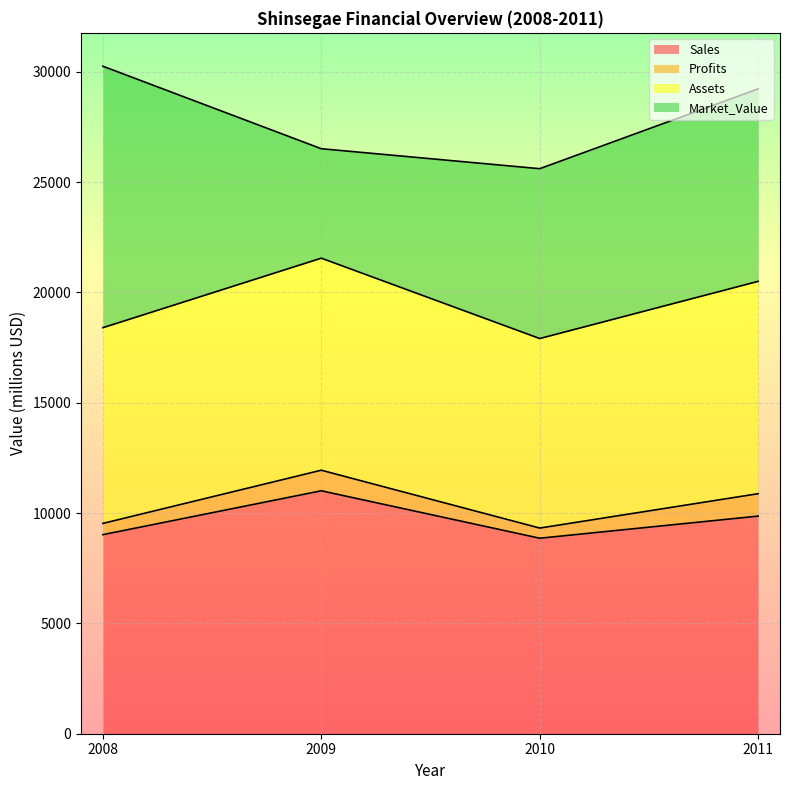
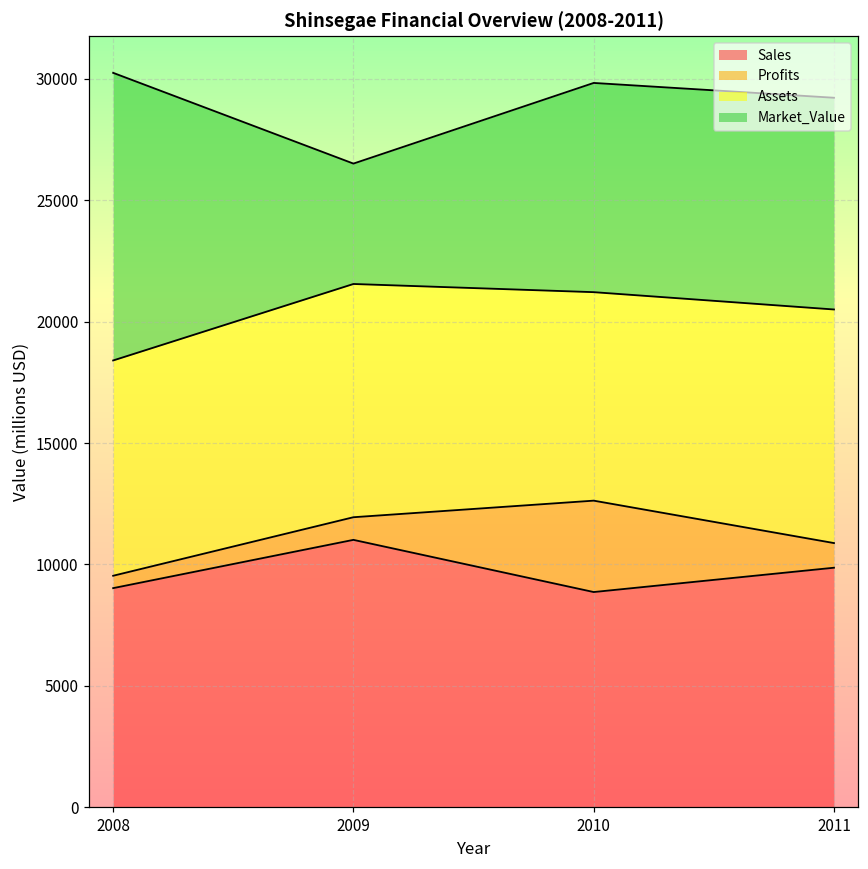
  {
    "Sales": {
      "2008": 9000,
      "2009": 11000,
      "2010": 8900,
      "2011": 9900
    },
    "Profits": {
      "2008": 500,
      "2009": 900,
-     "2010": 500,
+     "2010": 3800,
      "2011": 1000
    },
    "Assets": {
      "2008": 8900,
      "2009": 9600,
      "2010": 8600,
      "2011": 9600
    },
    "Market_Value": {
      "2008": 11900,
      "2009": 5000,
-     "2010": 7700
+     "2010": 8600
    }
  }
